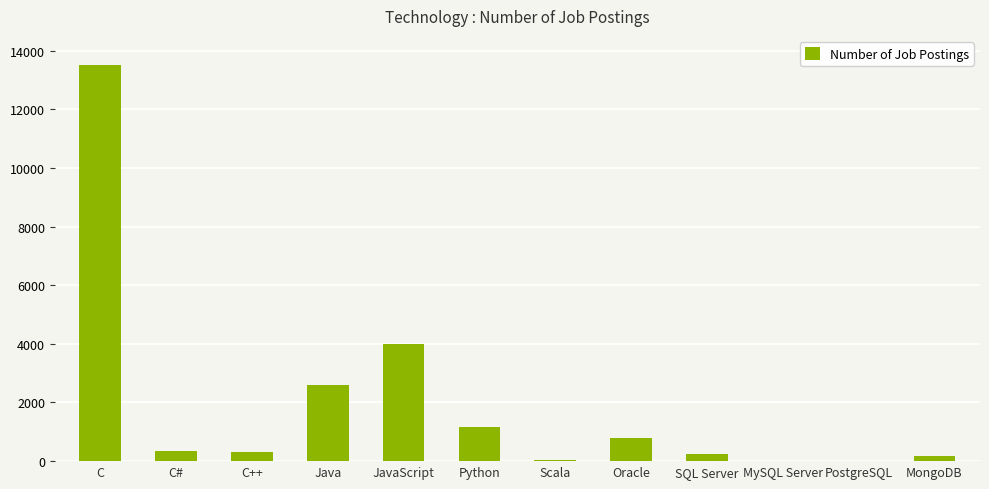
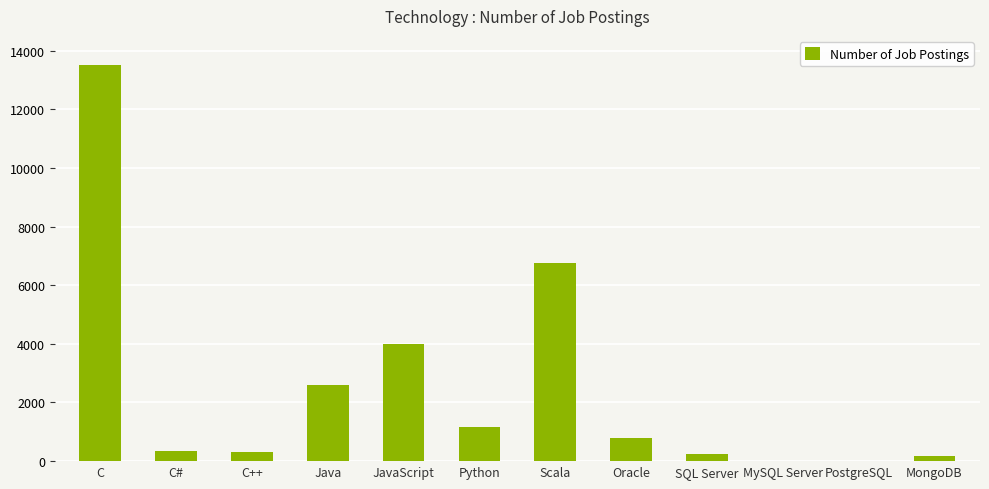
  {
    "C": 13500,
    "C#": 300,
    "C++": 300,
    "Java": 2600,
    "JavaScript": 4000,
    "Python": 1200,
-   "Scala": 0,
+   "Scala": 6800,
    "Oracle": 800,
    "SQL Server": 300,
    "MySQL Server": 0,
    "MongoDB": 200
  }
